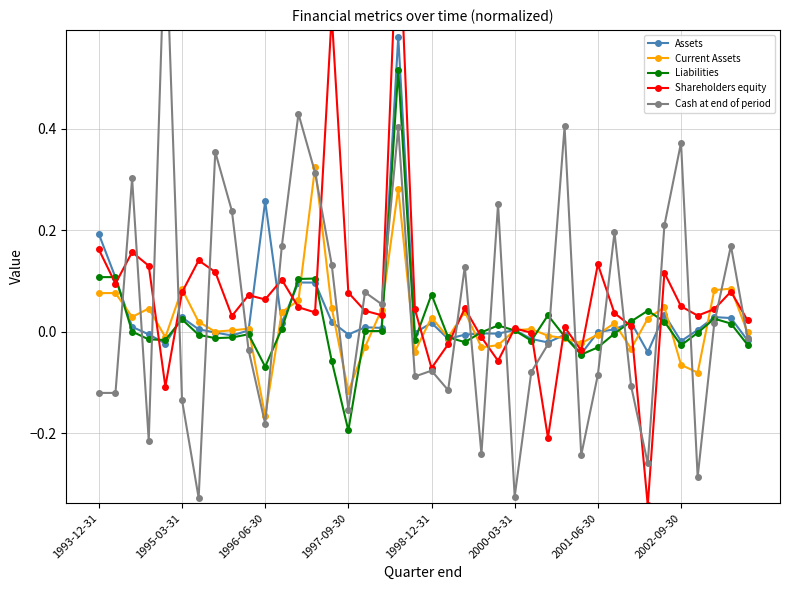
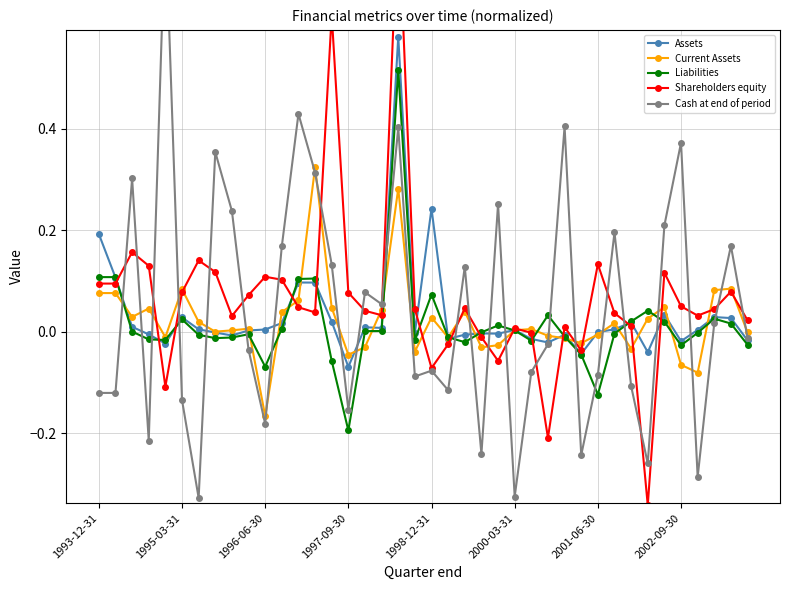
  {
    "Assets": {
      "1993-12-31": 0.19,
-     "1996-06-30": 0.26,
-     "1997-09-30": -0.01,
-     "1998-12-31": 0.02,
+     "1996-06-30": 0.00,
+     "1997-09-30": -0.07,
+     "1998-12-31": 0.24,
      "2002-09-30": -0.02
    },
    "Current Assets": {
      "1993-12-31": 0.08,
      "1995-03-31": 0.08,
      "1996-06-30": -0.17,
-     "1997-09-30": -0.12,
+     "1997-09-30": -0.05,
      "1998-12-31": 0.03,
      "2002-09-30": -0.07
    },
    "Liabilities": {
      "1993-12-31": 0.11,
      "1996-06-30": -0.07,
      "1997-09-30": -0.19,
      "1998-12-31": 0.07,
-     "2001-06-30": -0.03,
+     "2001-06-30": -0.12,
      "2002-09-30": -0.03
    },
    "Shareholders equity": {
-     "1993-12-31": 0.16,
+     "1993-12-31": 0.09,
      "1995-03-31": 0.08,
-     "1996-06-30": 0.06,
+     "1996-06-30": 0.11,
      "1997-09-30": 0.08,
      "1998-12-31": -0.07,
      "2001-06-30": 0.13,
      "2002-09-30": 0.05
    },
    "Cash at end of period": {
      "1993-12-31": -0.12,
      "1995-03-31": -0.13,
      "1996-06-30": -0.18,
      "1997-09-30": -0.15,
      "1998-12-31": -0.08,
      "2000-03-31": -0.32,
      "2001-06-30": -0.09,
      "2002-09-30": 0.37
    }
  }
